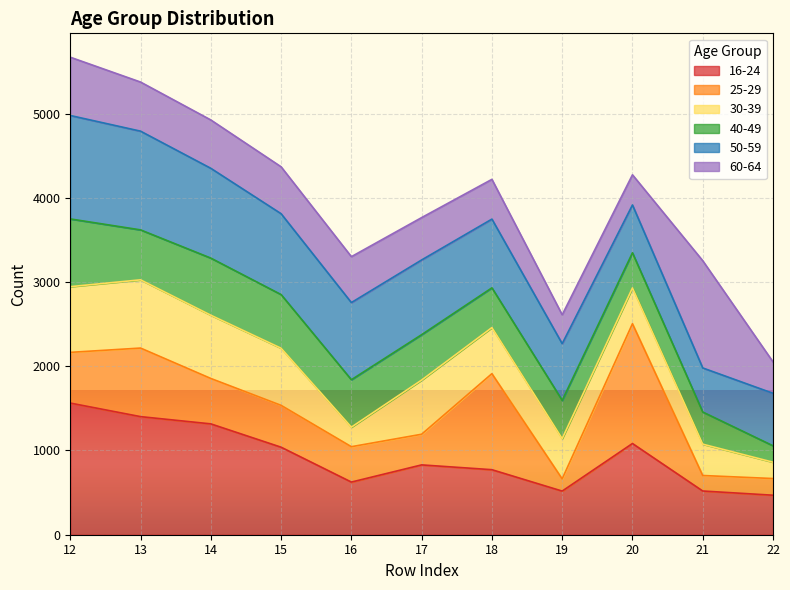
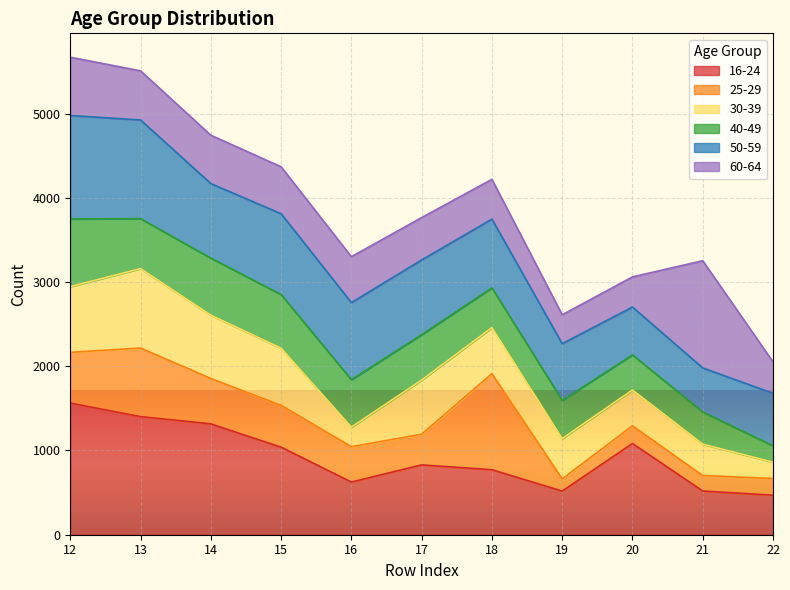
  {
    "16-24": {
      "12": 1600,
      "13": 1400,
      "14": 1300,
      "15": 1000,
      "16": 600,
      "17": 800,
      "18": 800,
      "19": 500,
      "20": 1100,
      "21": 500,
      "22": 500
    },
    "25-29": {
      "12": 600,
      "13": 800,
      "14": 500,
      "15": 500,
      "16": 400,
      "17": 400,
      "18": 1100,
      "19": 100,
-     "20": 1400,
+     "20": 200,
      "21": 200,
      "22": 200
    },
    "30-39": {
      "12": 800,
-     "13": 800,
+     "13": 900,
      "14": 800,
      "15": 700,
      "16": 200,
      "17": 600,
      "18": 500,
      "19": 500,
      "20": 400,
      "21": 400,
      "22": 200
    },
    "40-49": {
      "12": 800,
      "13": 600,
      "14": 700,
      "15": 600,
      "16": 600,
      "17": 500,
      "18": 500,
      "19": 500,
      "20": 400,
      "21": 400,
      "22": 200
    },
    "50-59": {
      "12": 1200,
      "13": 1200,
-     "14": 1100,
+     "14": 900,
      "15": 1000,
      "16": 900,
      "17": 900,
      "18": 800,
      "19": 700,
      "20": 600,
      "21": 500,
      "22": 600
    },
    "60-64": {
      "12": 700,
      "13": 600,
      "14": 600,
      "15": 600,
      "16": 500,
      "17": 500,
      "18": 500,
      "19": 300,
      "20": 400,
      "21": 1300,
      "22": 400
    }
  }
